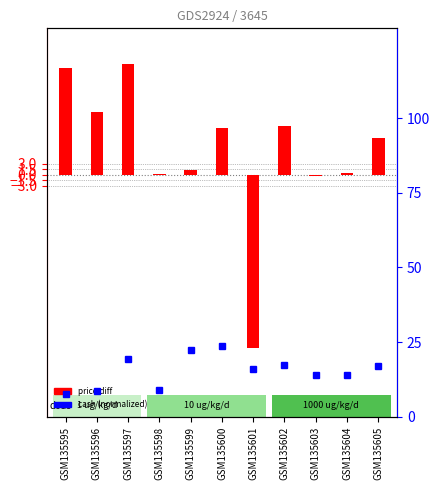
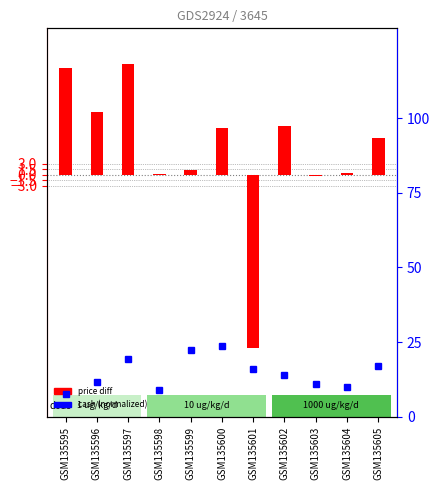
  {
    "cash (normalized)": {
      "GSM135595": 8,
-     "GSM135596": 9,
+     "GSM135596": 12,
      "GSM135597": 19,
      "GSM135598": 9,
      "GSM135599": 23,
      "GSM135600": 24,
      "GSM135601": 16,
-     "GSM135602": 17,
-     "GSM135603": 14,
-     "GSM135604": 14,
+     "GSM135602": 14,
+     "GSM135603": 11,
+     "GSM135604": 10,
      "GSM135605": 17
    }
  }
